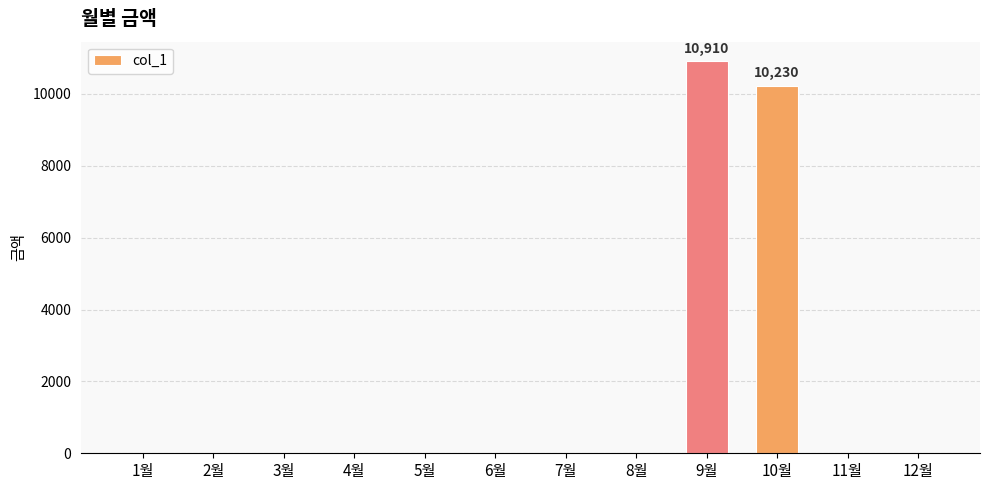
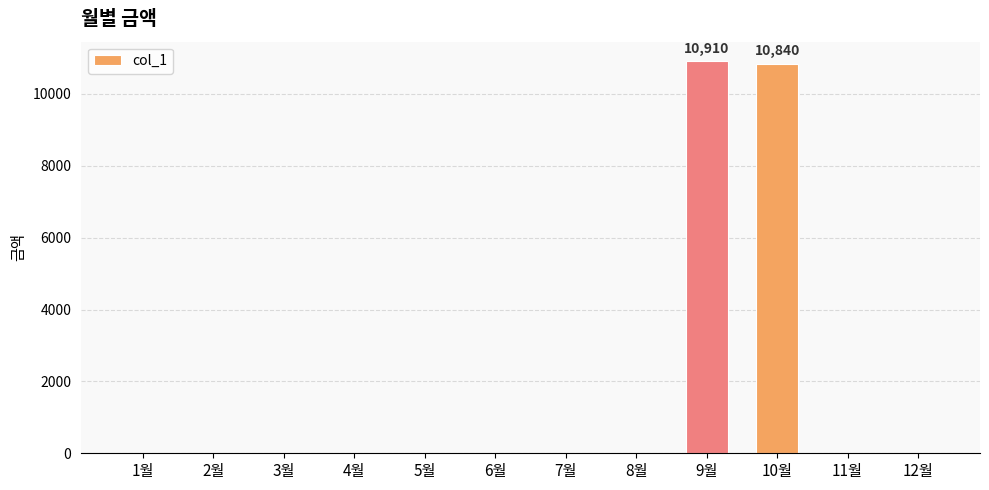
  {
    "9월": "10,910",
-   "10월": "10,230"
+   "10월": "10,840"
  }
